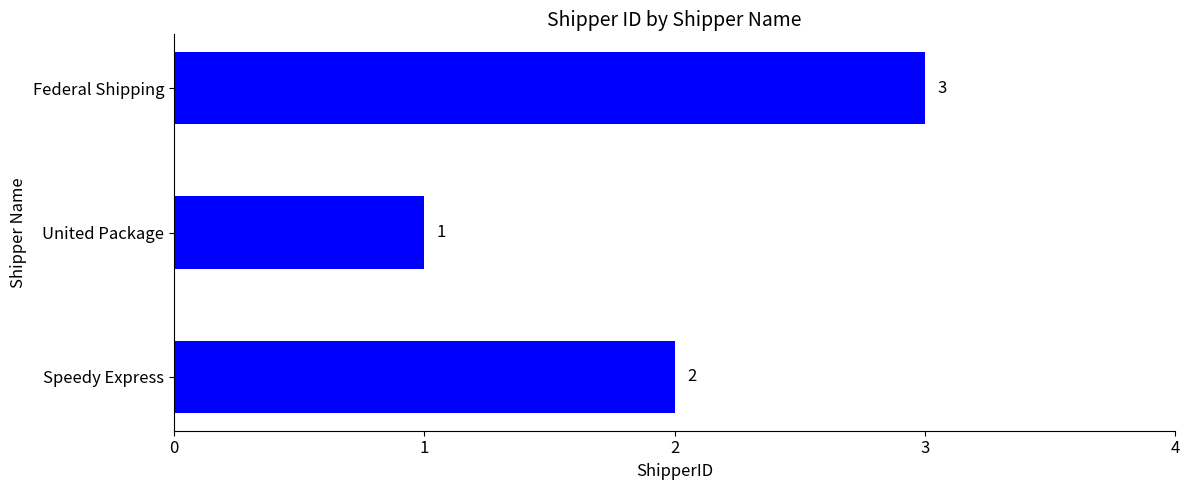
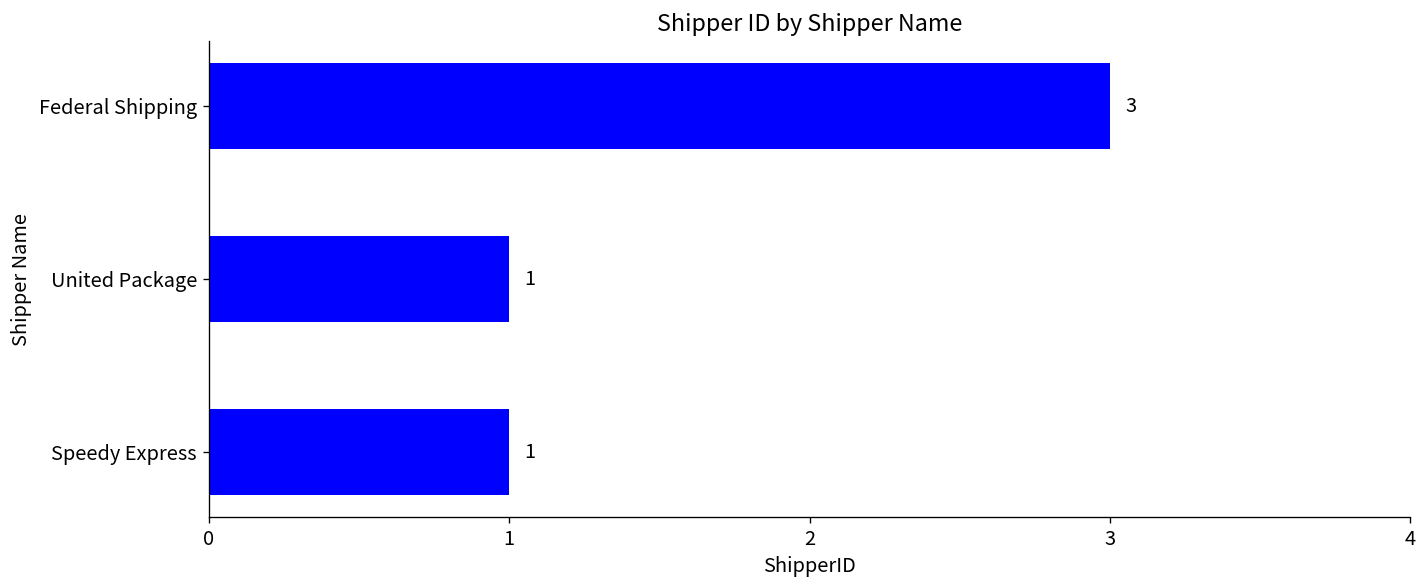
  {
    "Federal Shipping": 3,
    "United Package": 1,
-   "Speedy Express": 2
+   "Speedy Express": 1
  }
